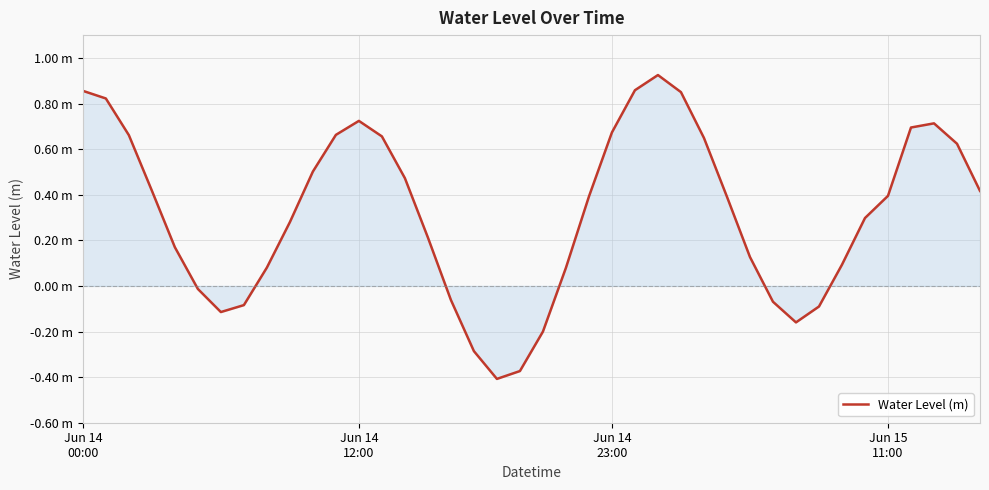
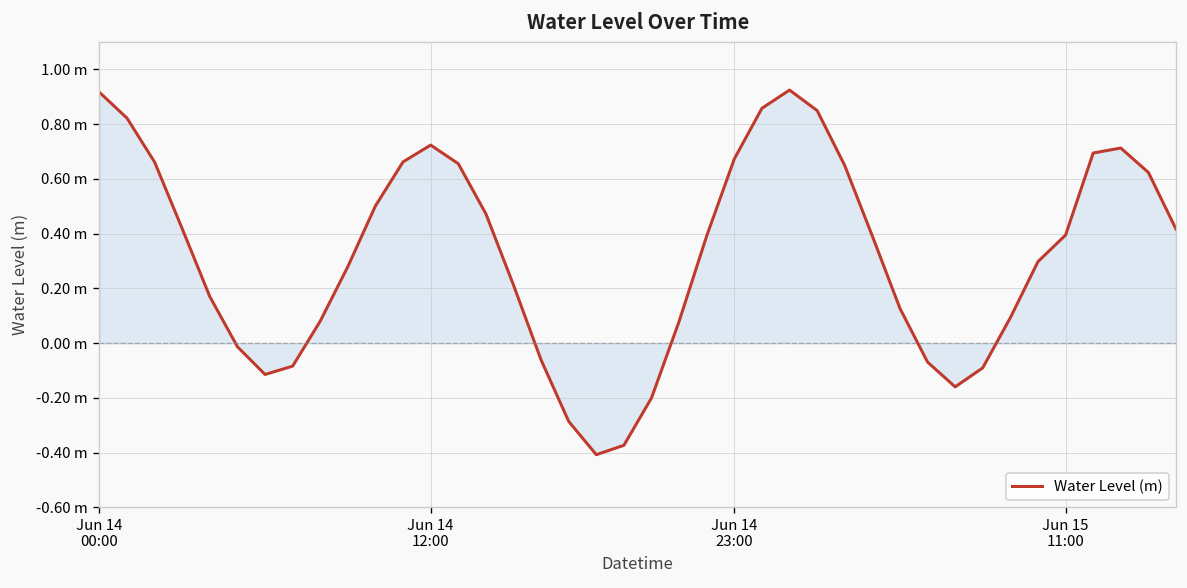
  {
    "Water Level (m)": {
-     "Jun 14 00:00": "0.86 m"
+     "Jun 14 00:00": "0.92 m"
    }
  }
